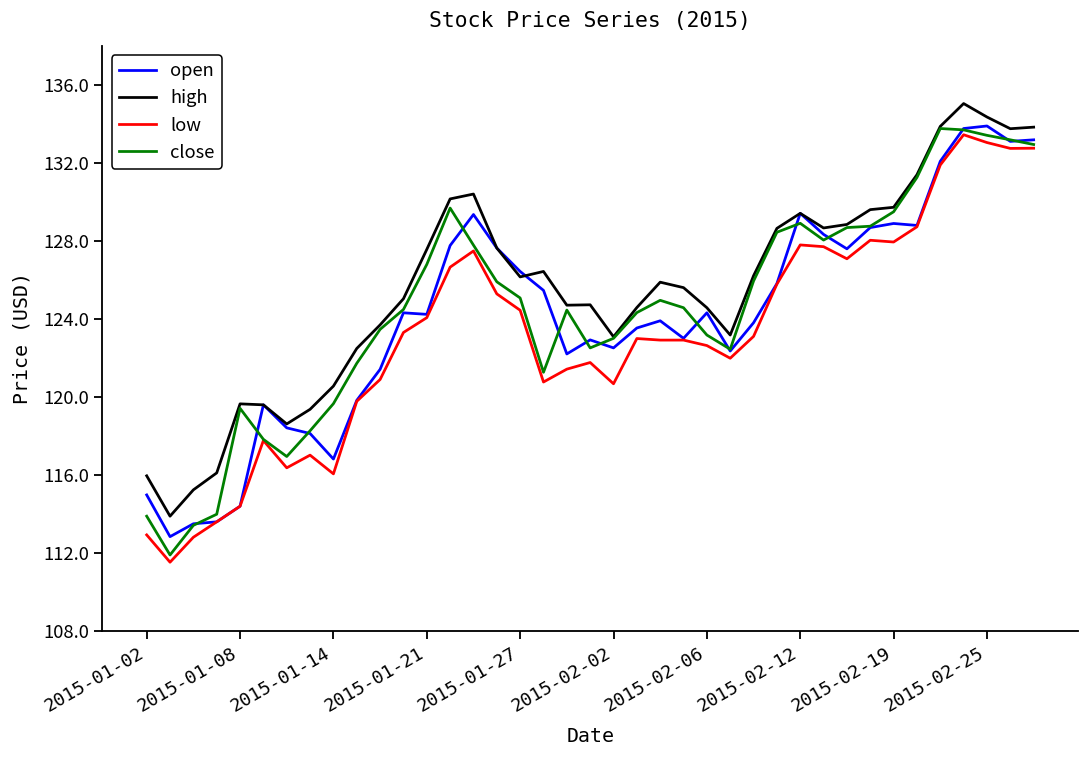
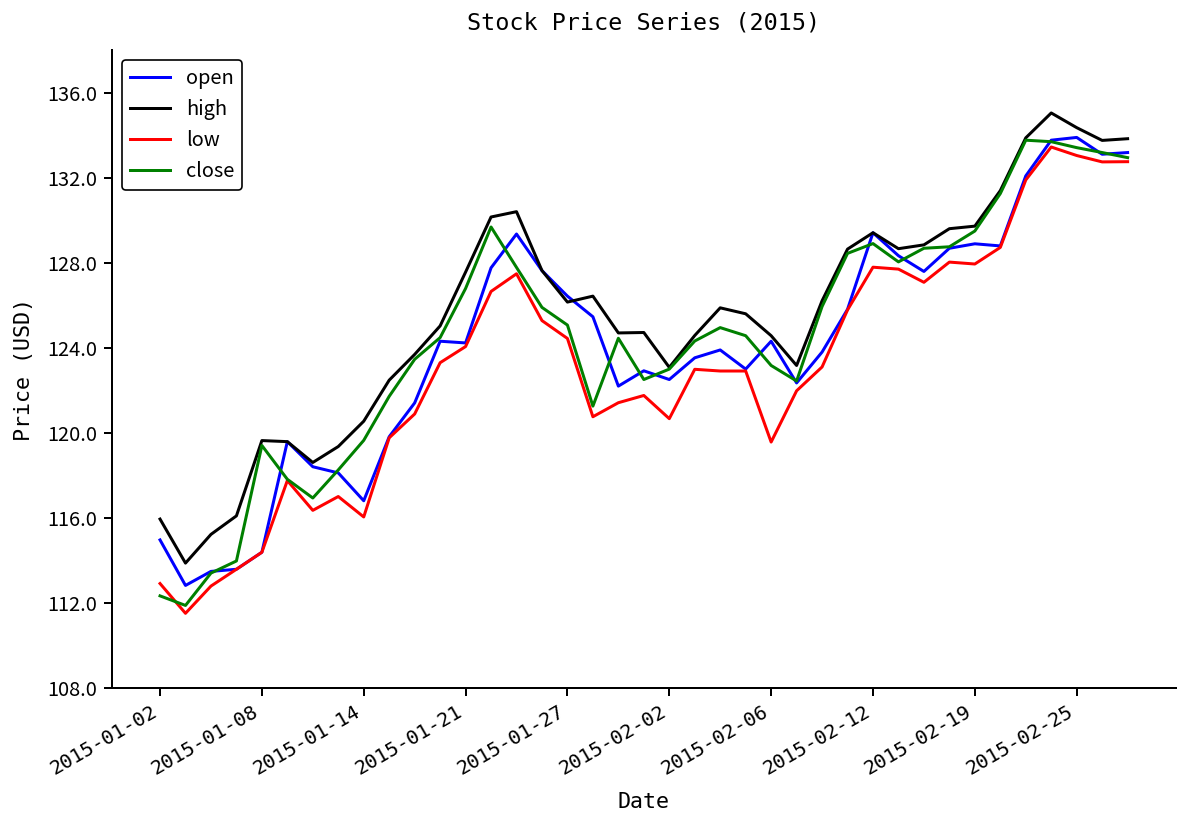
  {
    "open": {
      "2015-01-02": 115.0,
      "2015-01-14": 116.8,
      "2015-01-21": 124.2,
      "2015-01-27": 126.4,
      "2015-02-02": 122.5,
      "2015-02-06": 124.3,
      "2015-02-19": 128.9,
      "2015-02-25": 133.9
    },
    "high": {
      "2015-01-02": 116.0,
      "2015-01-08": 119.6,
      "2015-01-14": 120.6,
      "2015-01-21": 127.6,
      "2015-01-27": 126.2,
      "2015-02-06": 124.6,
      "2015-02-19": 129.7,
      "2015-02-25": 134.4
    },
    "low": {
      "2015-01-02": 112.9,
      "2015-01-14": 116.1,
      "2015-01-21": 124.1,
      "2015-01-27": 124.4,
      "2015-02-02": 120.7,
-     "2015-02-06": 122.6,
+     "2015-02-06": 119.6,
      "2015-02-12": 127.8,
      "2015-02-19": 127.9,
      "2015-02-25": 133.0
    },
    "close": {
-     "2015-01-02": 113.9,
+     "2015-01-02": 112.3,
      "2015-01-08": 119.4,
      "2015-01-14": 119.7,
      "2015-01-21": 126.8,
      "2015-01-27": 125.1,
      "2015-02-06": 123.2,
      "2015-02-12": 128.9,
      "2015-02-19": 129.5,
      "2015-02-25": 133.4
    }
  }
